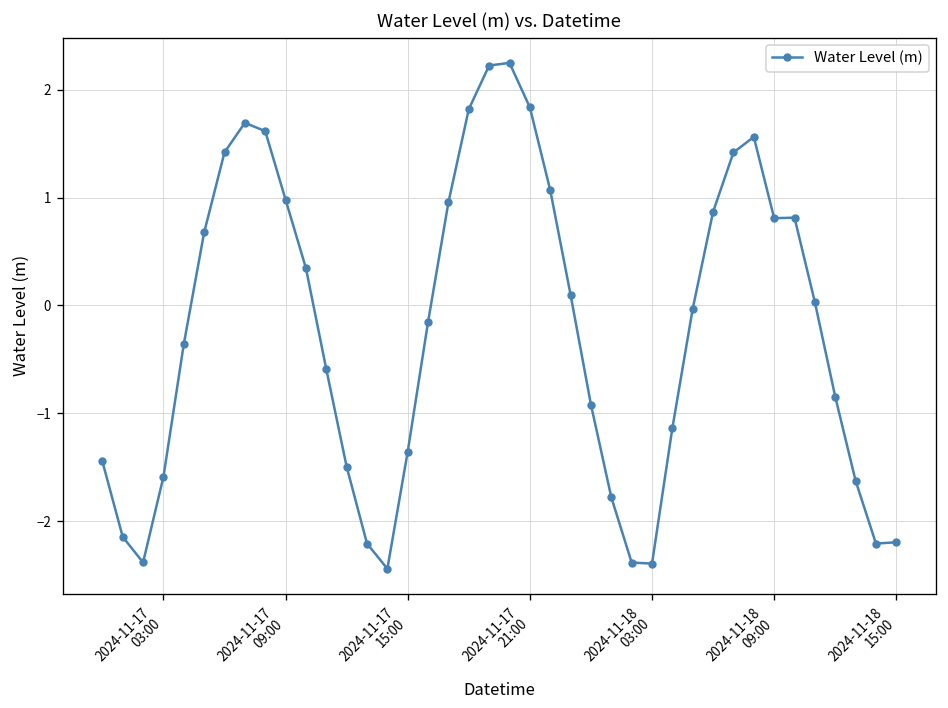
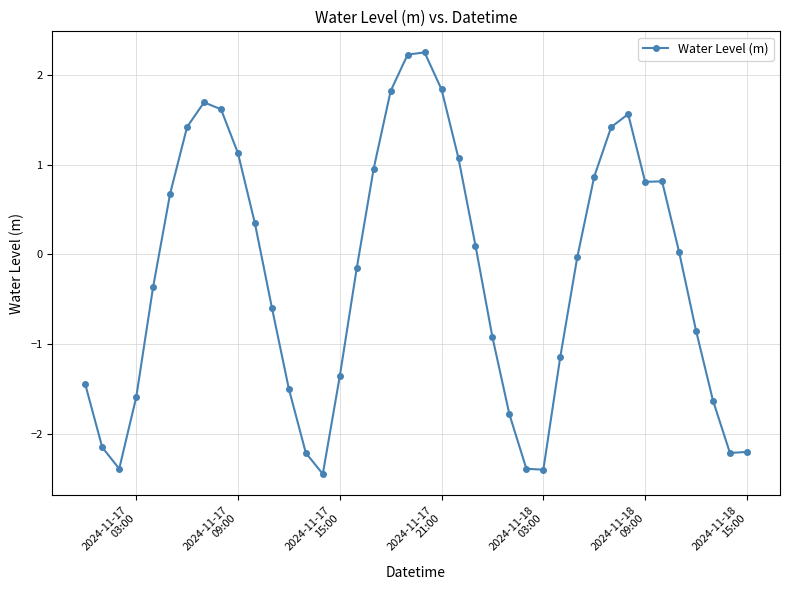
  {
    "2024-11-17 03:00": -1.6,
-   "2024-11-17 09:00": 1.0,
+   "2024-11-17 09:00": 1.1,
    "2024-11-17 15:00": -1.4,
    "2024-11-17 21:00": 1.8,
    "2024-11-18 03:00": -2.4,
    "2024-11-18 09:00": 0.8,
    "2024-11-18 15:00": -2.2
  }
